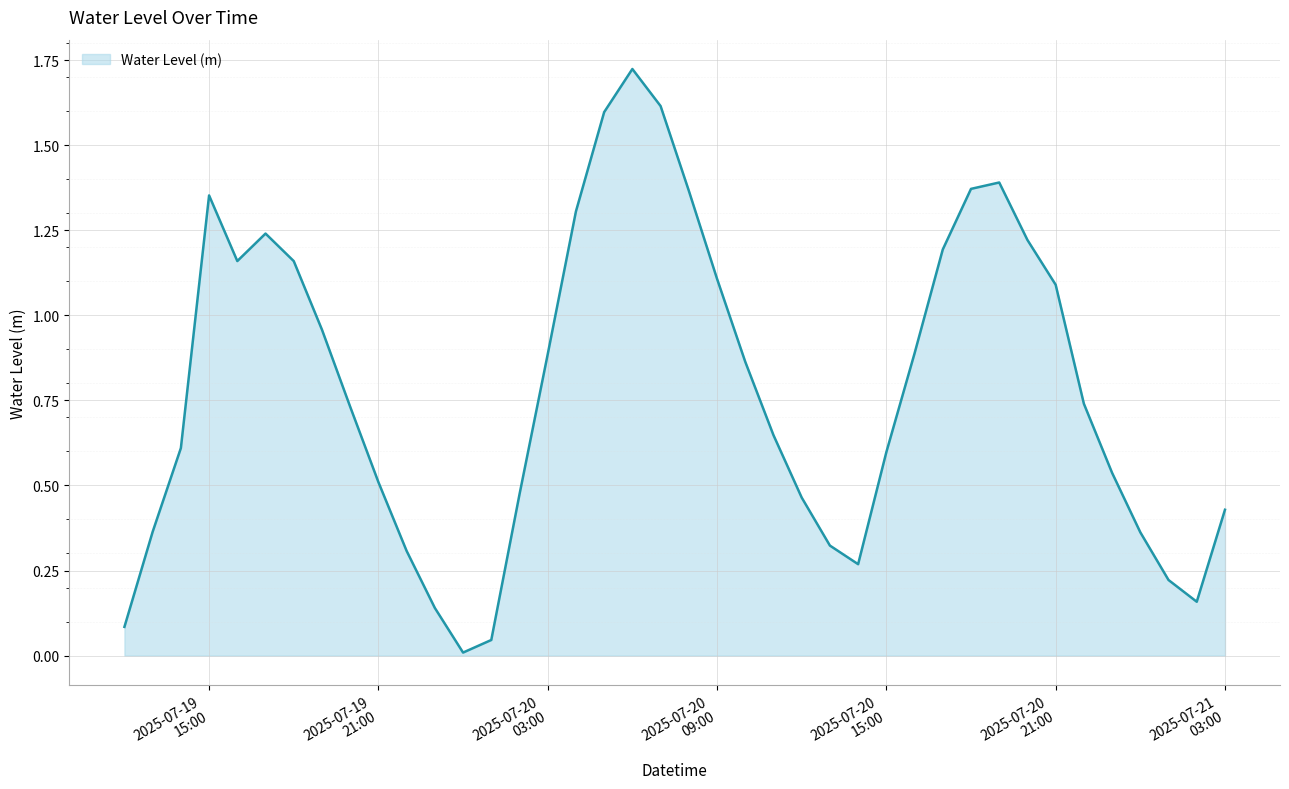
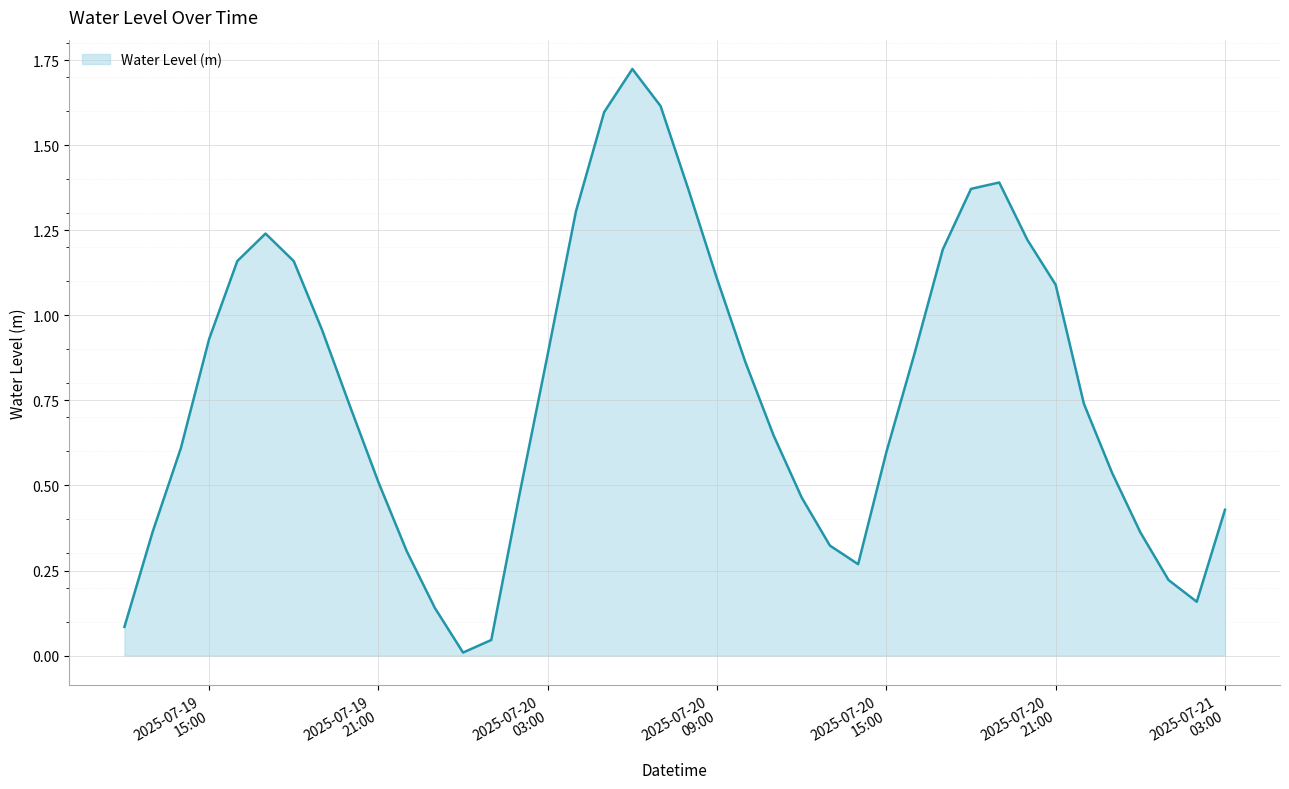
  {
-   "2025-07-19 15:00": 1.35,
+   "2025-07-19 15:00": 0.93,
    "2025-07-19 21:00": 0.51,
    "2025-07-20 03:00": 0.89,
    "2025-07-20 09:00": 1.11,
    "2025-07-20 15:00": 0.60,
    "2025-07-20 21:00": 1.09,
    "2025-07-21 03:00": 0.43
  }
